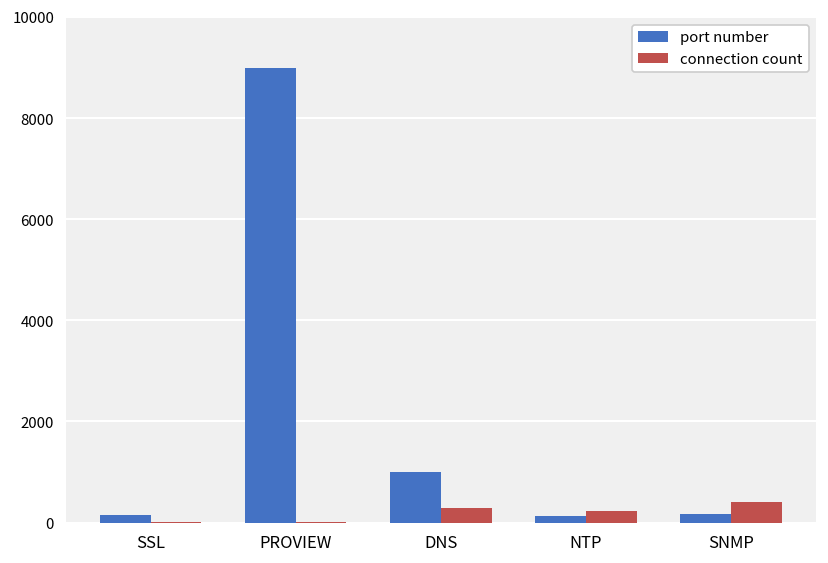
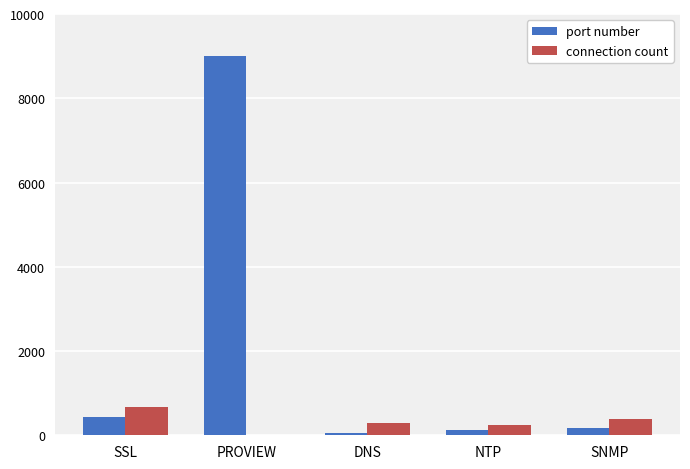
  {
    "port number": {
-     "SSL": 100,
+     "SSL": 400,
      "PROVIEW": 9000,
-     "DNS": 1000,
+     "DNS": 100,
      "NTP": 100,
      "SNMP": 200
    },
    "connection count": {
-     "SSL": 0,
+     "SSL": 700,
      "DNS": 300,
      "NTP": 200,
      "SNMP": 400
    }
  }
